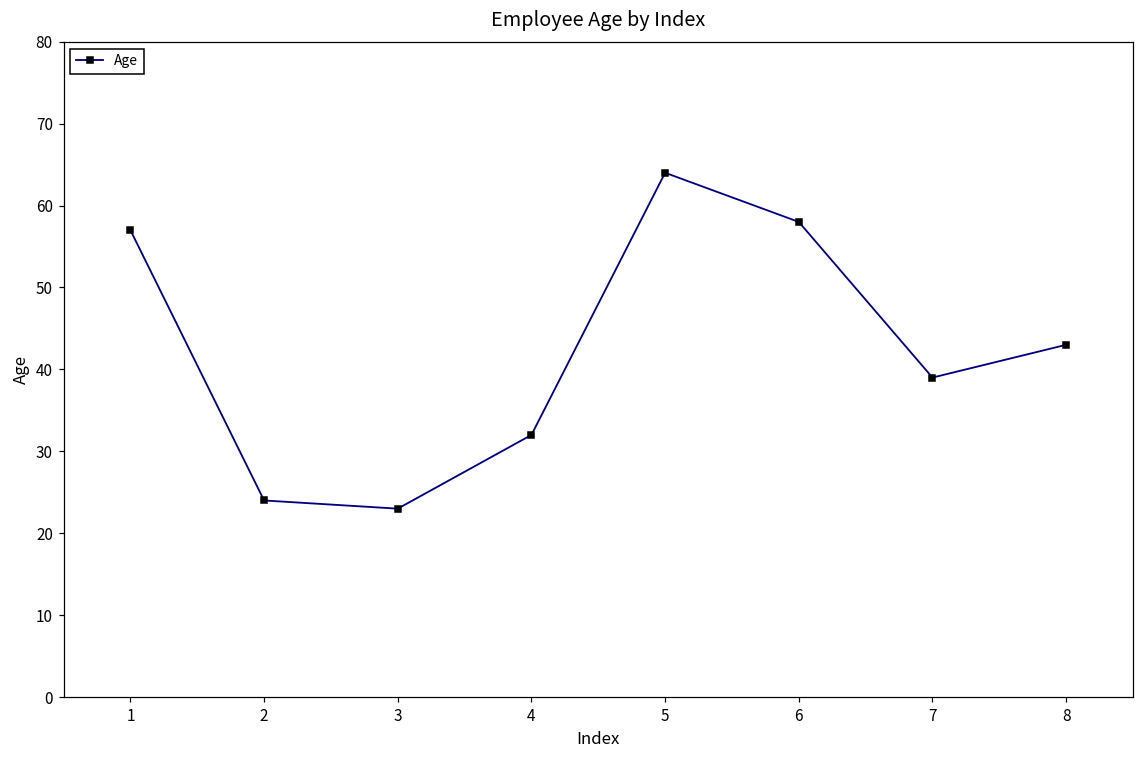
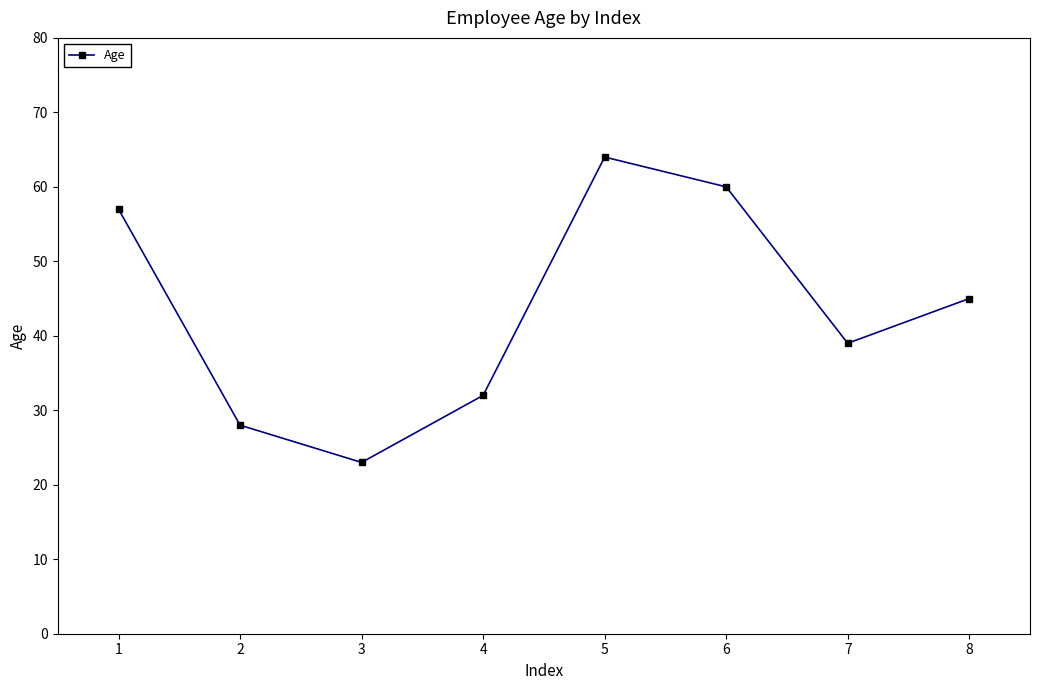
  {
    "1": 57,
-   "2": 24,
+   "2": 28,
    "3": 23,
    "4": 32,
    "5": 64,
-   "6": 58,
+   "6": 60,
    "7": 39,
-   "8": 43
+   "8": 45
  }
